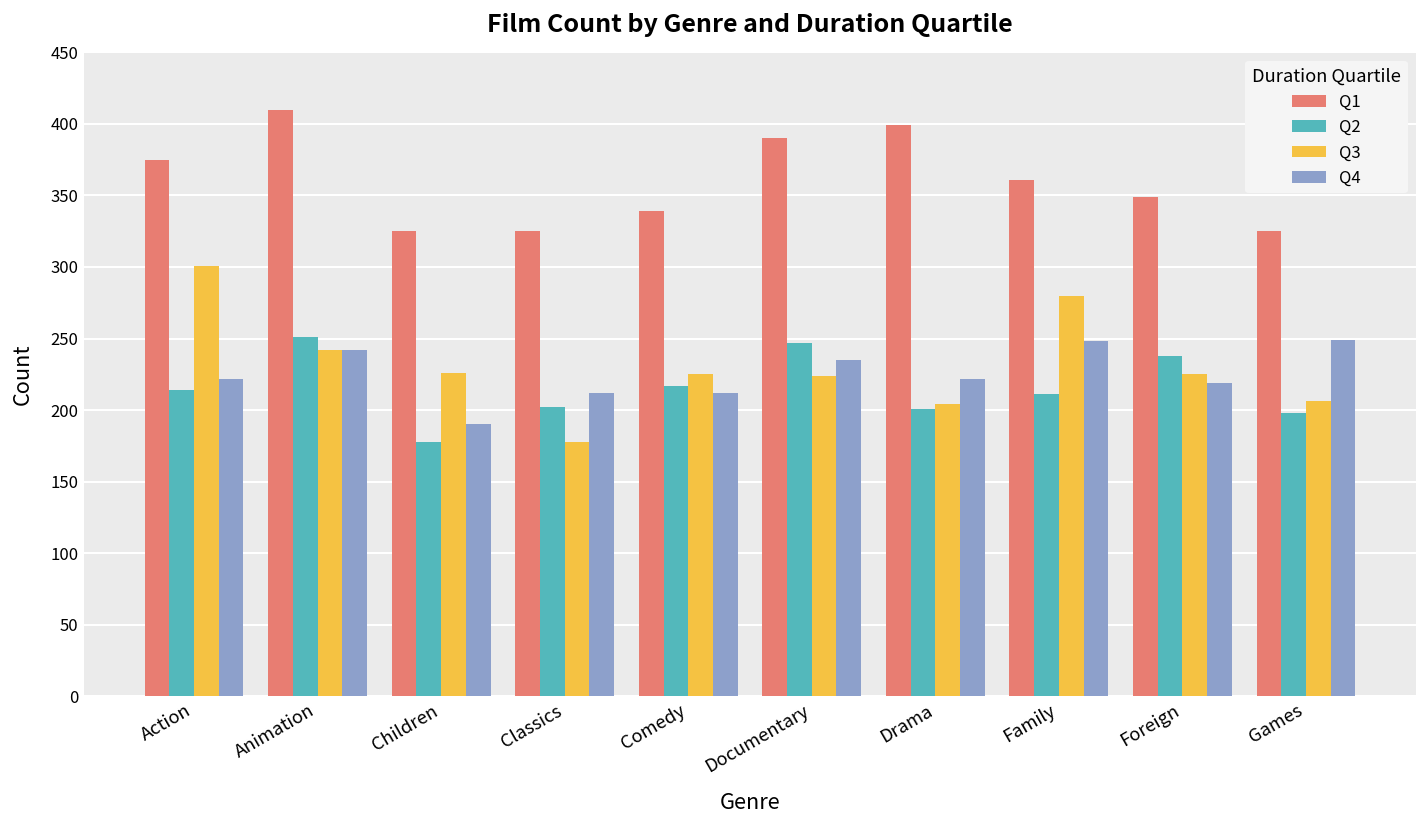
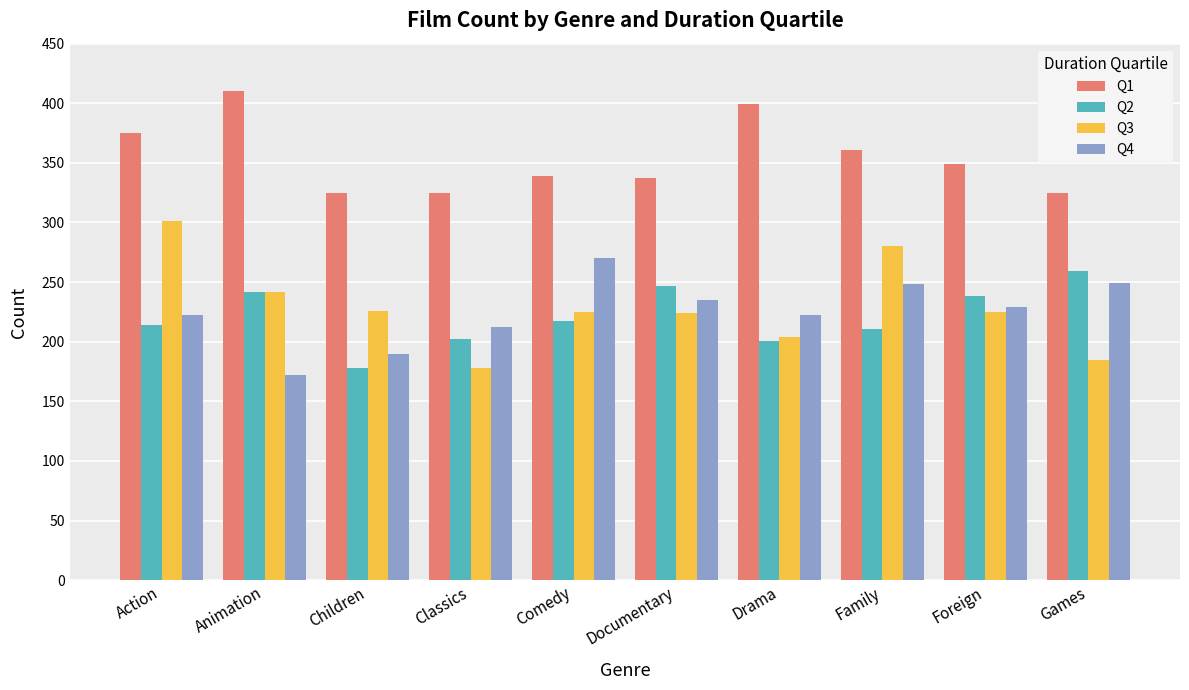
  {
    "Q1": {
      "Action": 375,
      "Animation": 410,
      "Children": 325,
      "Classics": 325,
      "Comedy": 339,
-     "Documentary": 390,
+     "Documentary": 337,
      "Drama": 399,
      "Family": 361,
      "Foreign": 349,
      "Games": 325
    },
    "Q2": {
      "Action": 214,
-     "Animation": 251,
+     "Animation": 242,
      "Children": 178,
      "Classics": 202,
      "Comedy": 217,
      "Documentary": 247,
      "Drama": 201,
      "Family": 211,
      "Foreign": 238,
-     "Games": 198
+     "Games": 259
    },
    "Q3": {
      "Action": 301,
      "Animation": 242,
      "Children": 226,
      "Classics": 178,
      "Comedy": 225,
      "Documentary": 224,
      "Drama": 204,
      "Family": 280,
      "Foreign": 225,
-     "Games": 206
+     "Games": 185
    },
    "Q4": {
      "Action": 222,
-     "Animation": 242,
+     "Animation": 172,
      "Children": 190,
      "Classics": 212,
-     "Comedy": 212,
+     "Comedy": 270,
      "Documentary": 235,
      "Drama": 222,
      "Family": 248,
-     "Foreign": 219,
+     "Foreign": 229,
      "Games": 249
    }
  }
